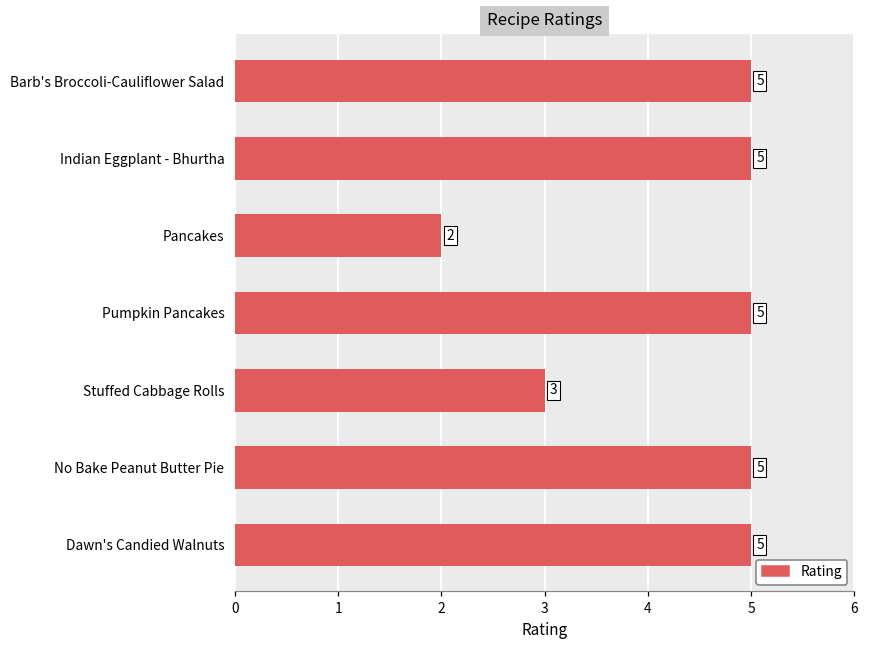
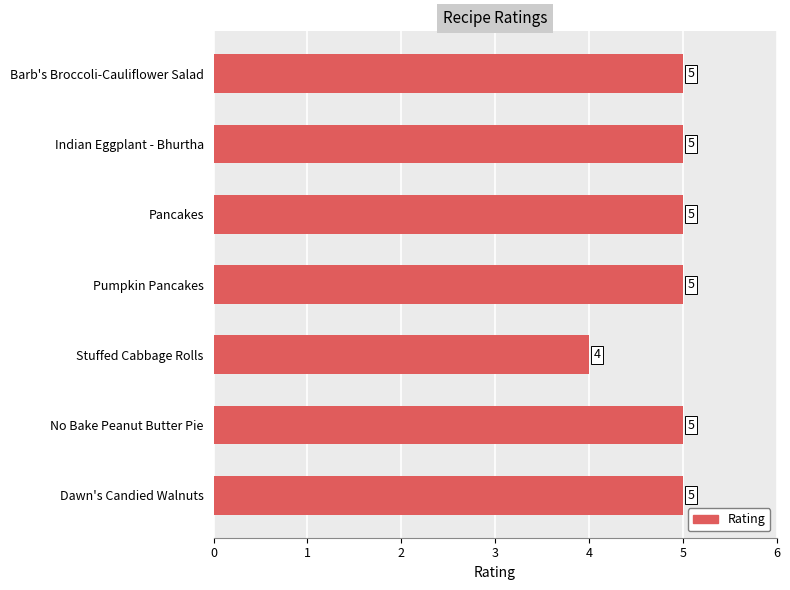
  {
-   "Pancakes": 2,
-   "Stuffed Cabbage Rolls": 3
+   "Pancakes": 5,
+   "Stuffed Cabbage Rolls": 4
  }
